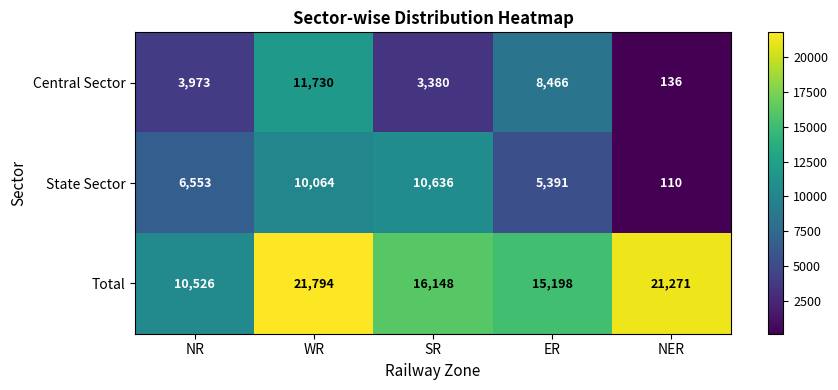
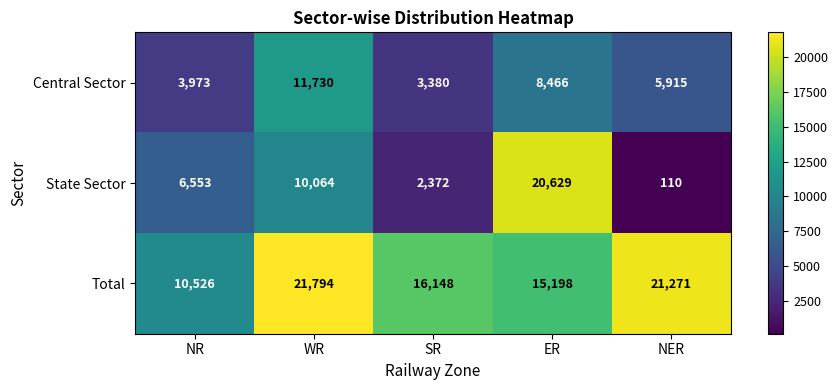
  {
    "Central Sector": {
      "NR": "3,973",
      "WR": "11,730",
      "SR": "3,380",
      "ER": "8,466",
-     "NER": "136"
+     "NER": "5,915"
    },
    "State Sector": {
      "NR": "6,553",
      "WR": "10,064",
-     "SR": "10,636",
-     "ER": "5,391",
+     "SR": "2,372",
+     "ER": "20,629",
      "NER": "110"
    },
    "Total": {
      "NR": "10,526",
      "WR": "21,794",
      "SR": "16,148",
      "ER": "15,198",
      "NER": "21,271"
    }
  }
